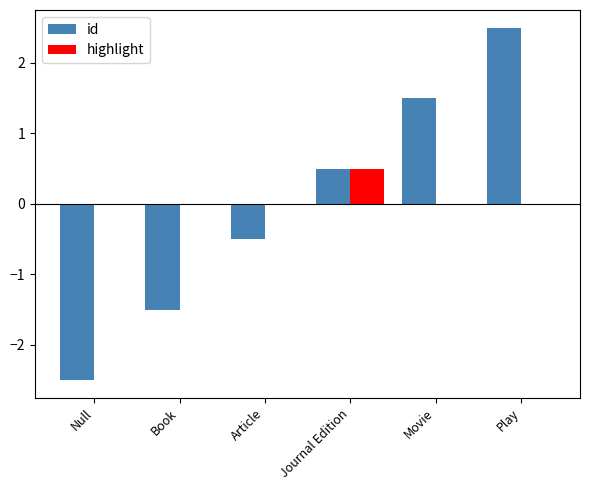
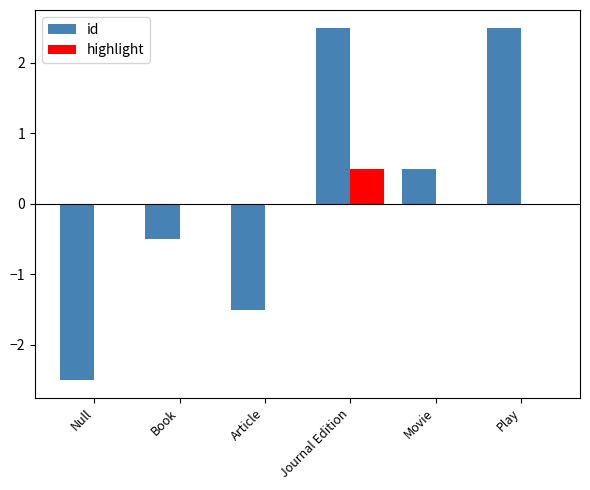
  {
    "id": {
      "Null": -2.5,
-     "Book": -1.5,
-     "Article": -0.5,
-     "Journal Edition": 0.5,
-     "Movie": 1.5,
+     "Book": -0.5,
+     "Article": -1.5,
+     "Journal Edition": 2.5,
+     "Movie": 0.5,
      "Play": 2.5
    },
    "highlight": {
      "Null": 0.0,
      "Book": 0.0,
      "Article": 0.0,
      "Journal Edition": 0.5,
      "Movie": 0.0,
      "Play": 0.0
    }
  }
